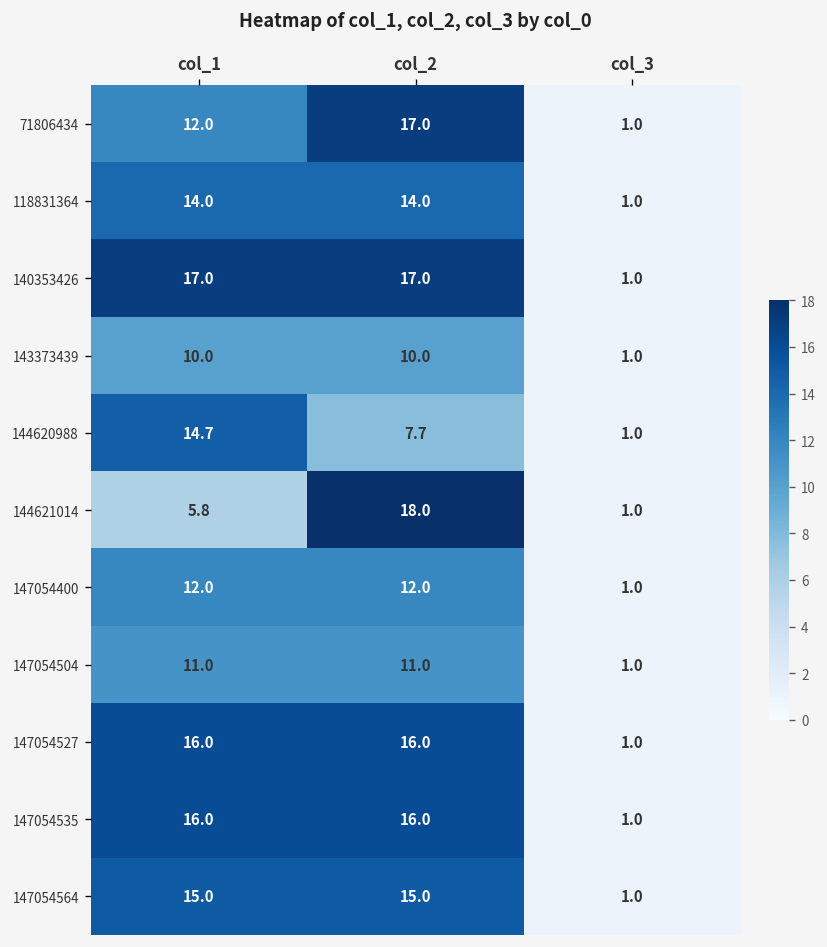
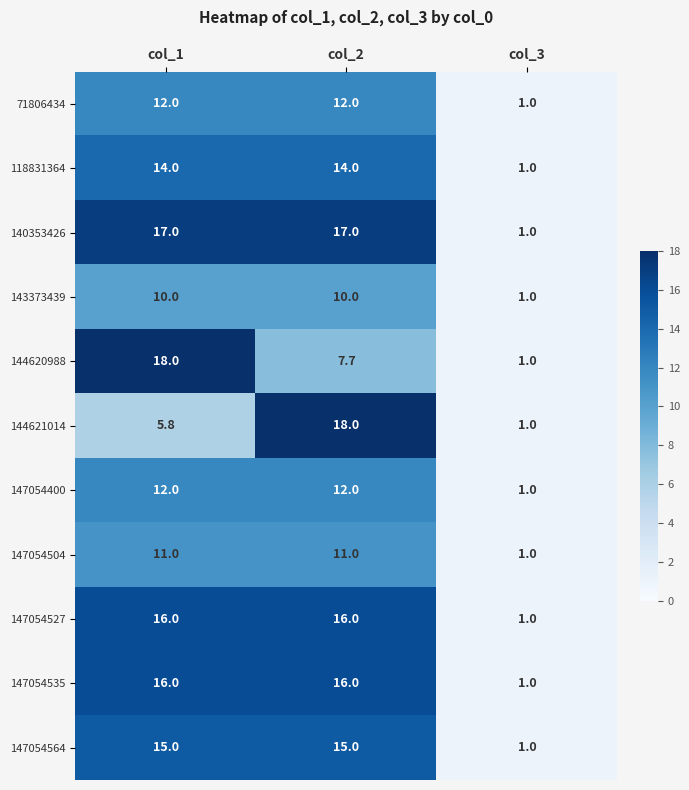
  {
    "71806434": {
      "col_1": 12.0,
-     "col_2": 17.0,
+     "col_2": 12.0,
      "col_3": 1.0
    },
    "118831364": {
      "col_1": 14.0,
      "col_2": 14.0,
      "col_3": 1.0
    },
    "140353426": {
      "col_1": 17.0,
      "col_2": 17.0,
      "col_3": 1.0
    },
    "143373439": {
      "col_1": 10.0,
      "col_2": 10.0,
      "col_3": 1.0
    },
    "144620988": {
-     "col_1": 14.7,
+     "col_1": 18.0,
      "col_2": 7.7,
      "col_3": 1.0
    },
    "144621014": {
      "col_1": 5.8,
      "col_2": 18.0,
      "col_3": 1.0
    },
    "147054400": {
      "col_1": 12.0,
      "col_2": 12.0,
      "col_3": 1.0
    },
    "147054504": {
      "col_1": 11.0,
      "col_2": 11.0,
      "col_3": 1.0
    },
    "147054527": {
      "col_1": 16.0,
      "col_2": 16.0,
      "col_3": 1.0
    },
    "147054535": {
      "col_1": 16.0,
      "col_2": 16.0,
      "col_3": 1.0
    },
    "147054564": {
      "col_1": 15.0,
      "col_2": 15.0,
      "col_3": 1.0
    }
  }
